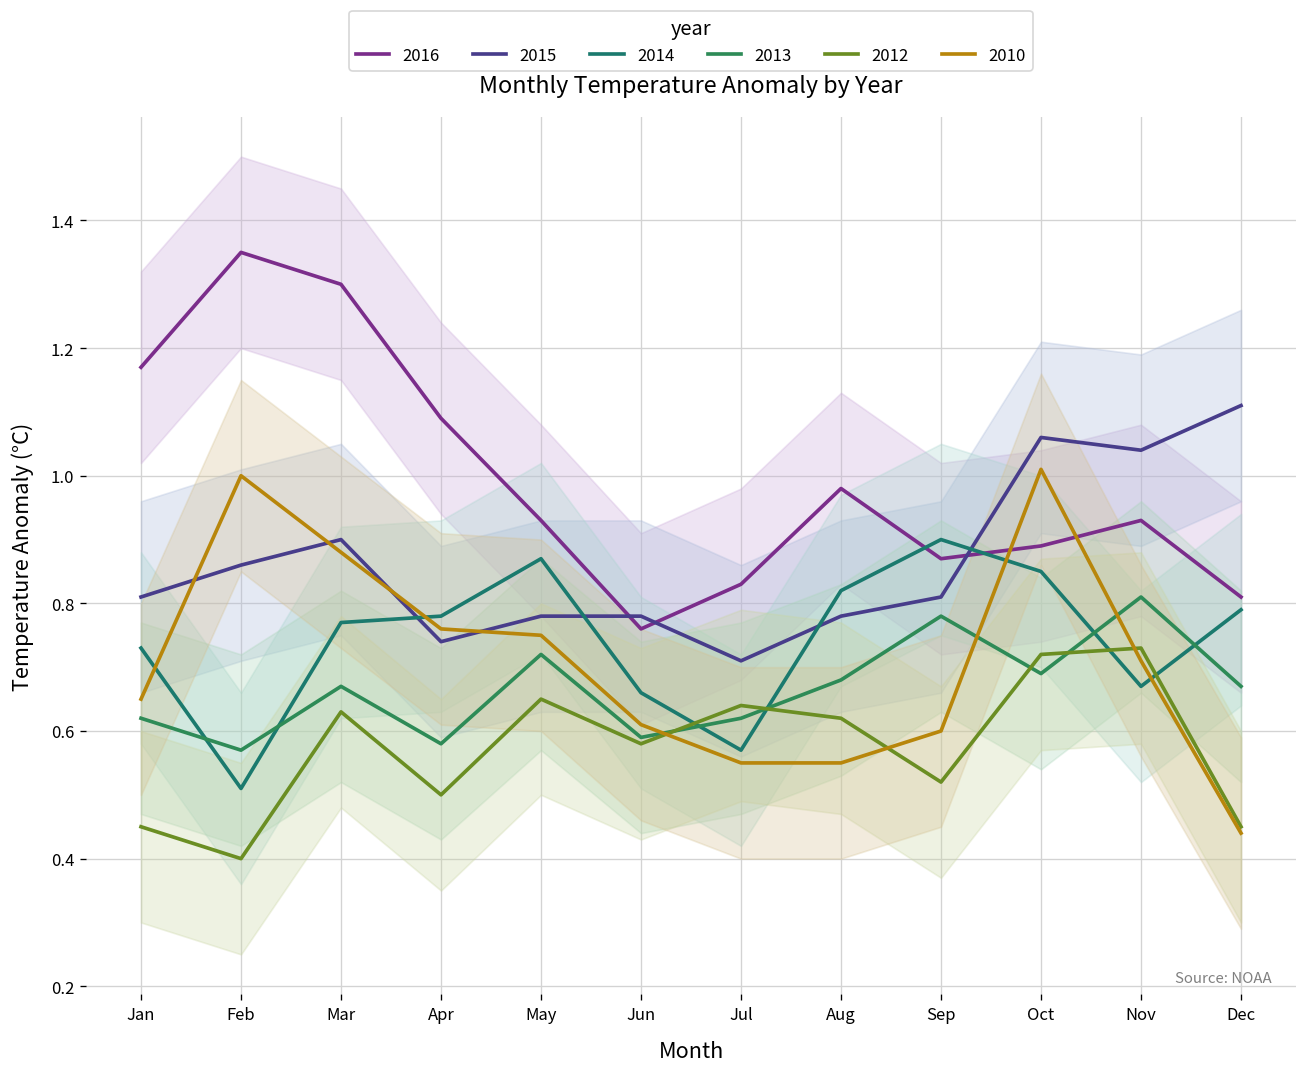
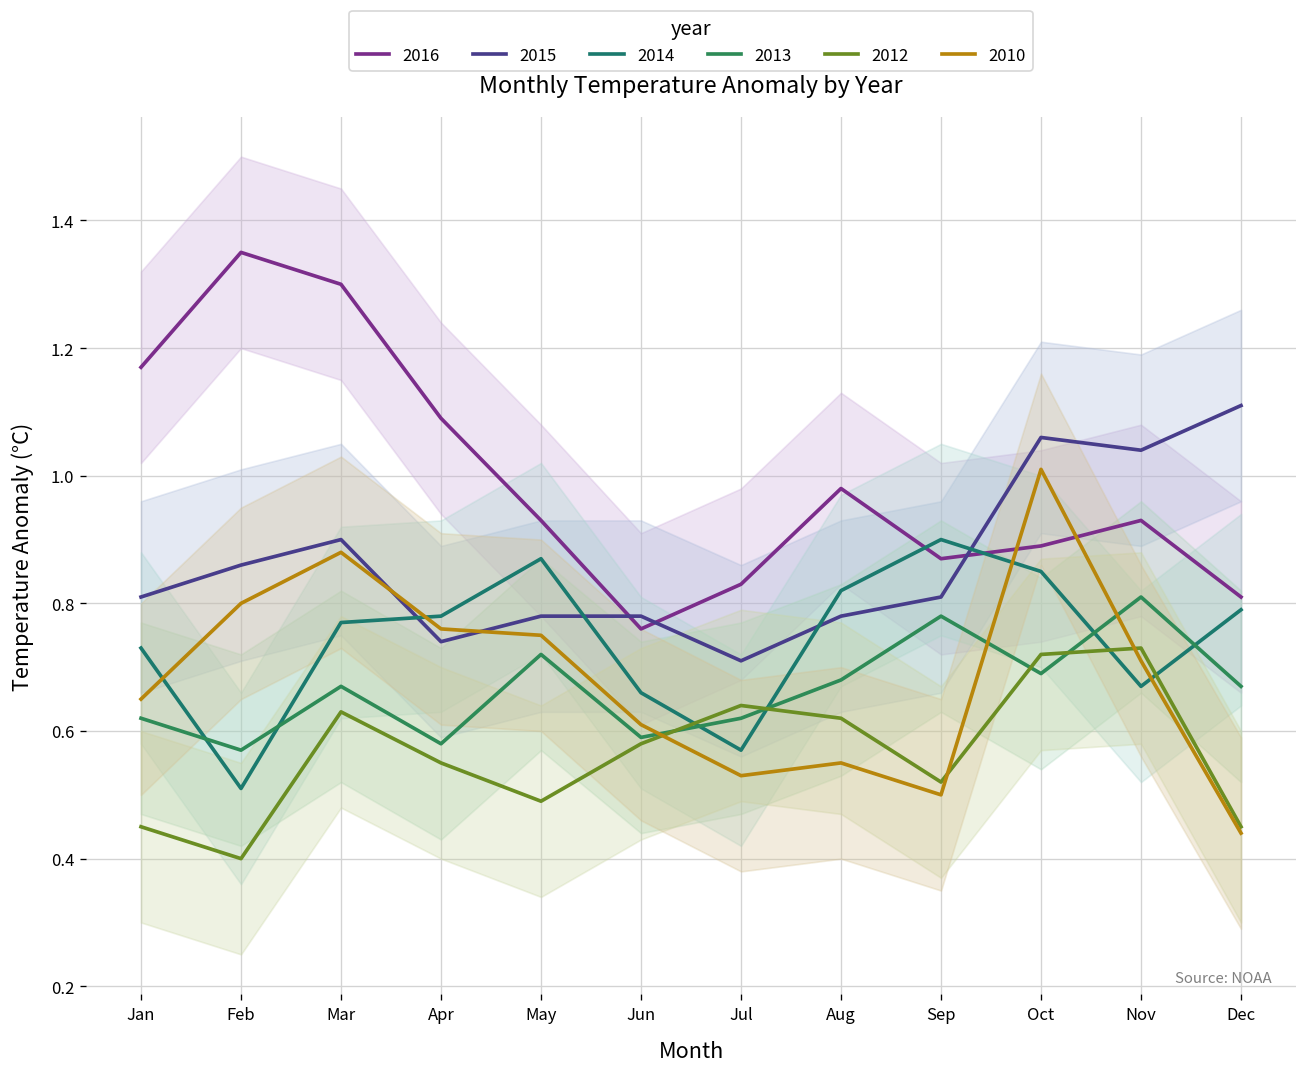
  {
    "2012": {
      "Jan": 0.45,
      "Feb": 0.40,
      "Mar": 0.63,
-     "Apr": 0.50,
-     "May": 0.65,
+     "Apr": 0.55,
+     "May": 0.49,
      "Jun": 0.58,
      "Jul": 0.64,
      "Aug": 0.62,
      "Sep": 0.52,
      "Oct": 0.72,
      "Nov": 0.73,
      "Dec": 0.45
    },
    "2010": {
      "Jan": 0.65,
-     "Feb": 1.0,
+     "Feb": 0.8,
      "Mar": 0.88,
      "Apr": 0.76,
      "May": 0.75,
      "Jun": 0.61,
-     "Jul": 0.55,
+     "Jul": 0.53,
      "Aug": 0.55,
-     "Sep": 0.6,
+     "Sep": 0.5,
      "Oct": 1.01,
      "Nov": 0.71,
      "Dec": 0.44
    }
  }
